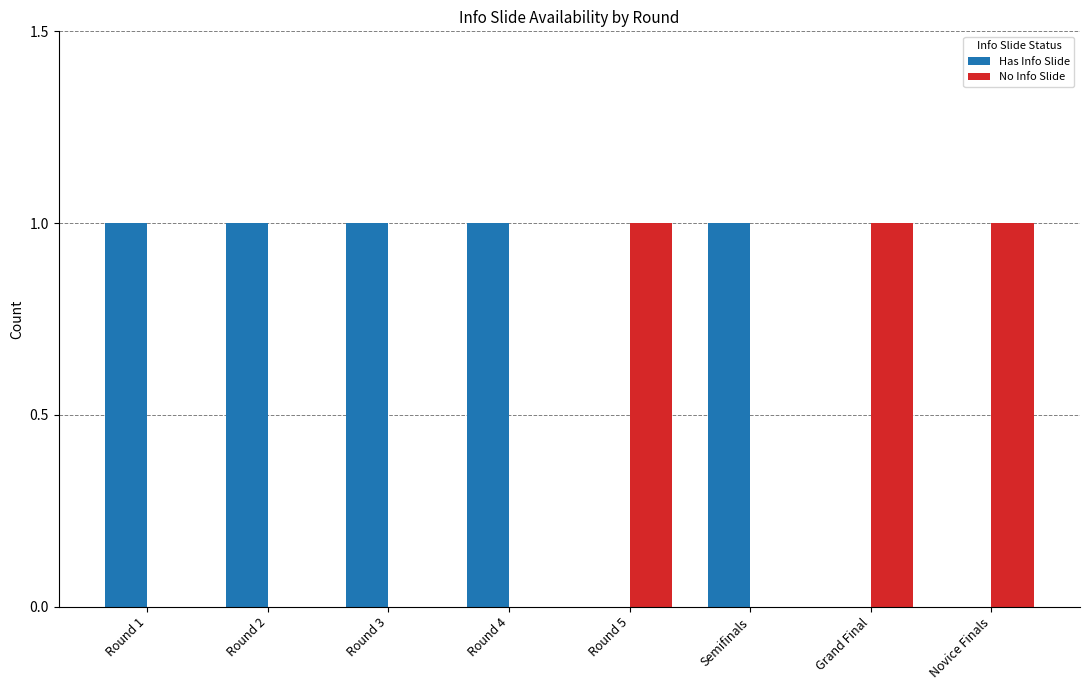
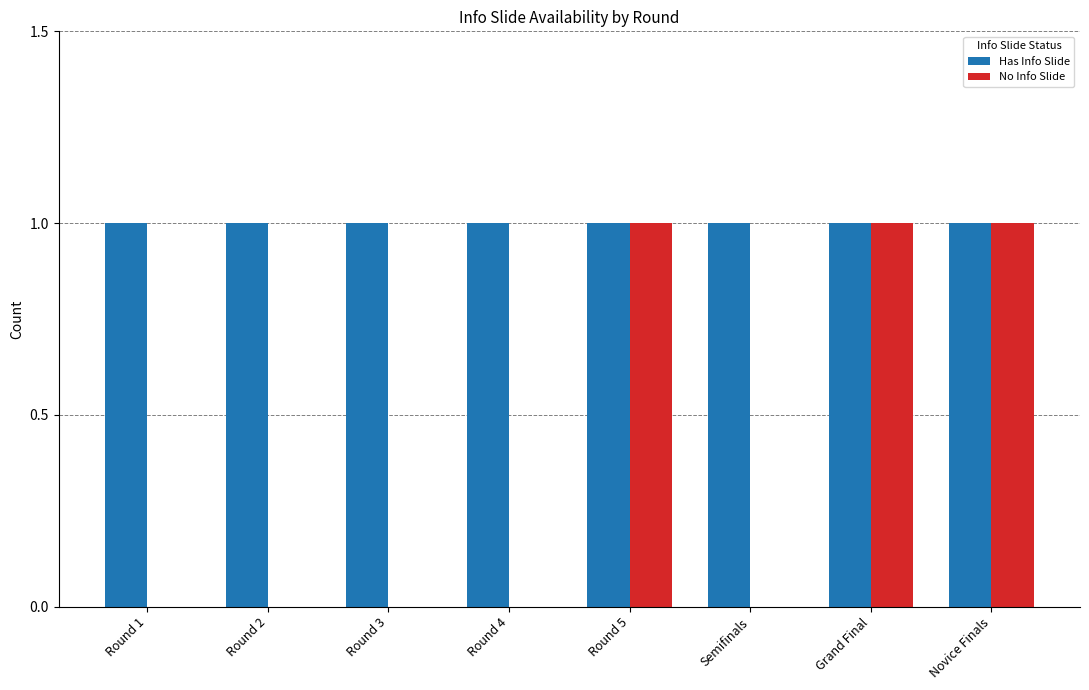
  {
    "Has Info Slide": {
      "Round 1": 1,
      "Round 2": 1,
      "Round 3": 1,
      "Round 4": 1,
-     "Round 5": 0,
+     "Round 5": 1,
      "Semifinals": 1,
-     "Grand Final": 0,
-     "Novice Finals": 0
+     "Grand Final": 1,
+     "Novice Finals": 1
    },
    "No Info Slide": {
      "Round 1": 0,
      "Round 2": 0,
      "Round 3": 0,
      "Round 4": 0,
      "Round 5": 1,
      "Semifinals": 0,
      "Grand Final": 1,
      "Novice Finals": 1
    }
  }
